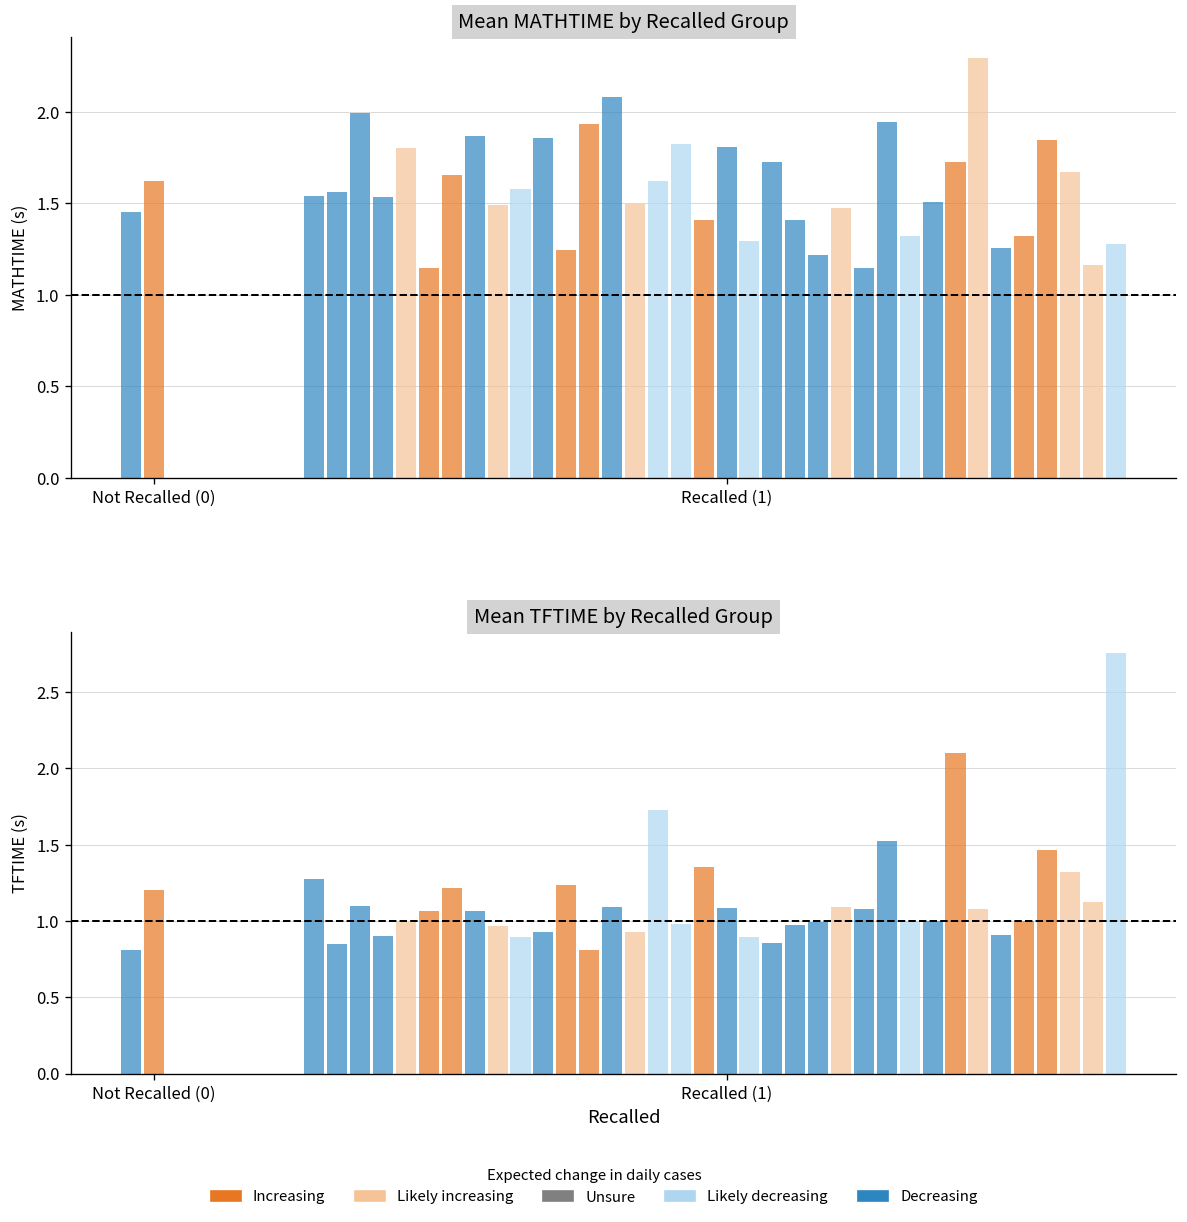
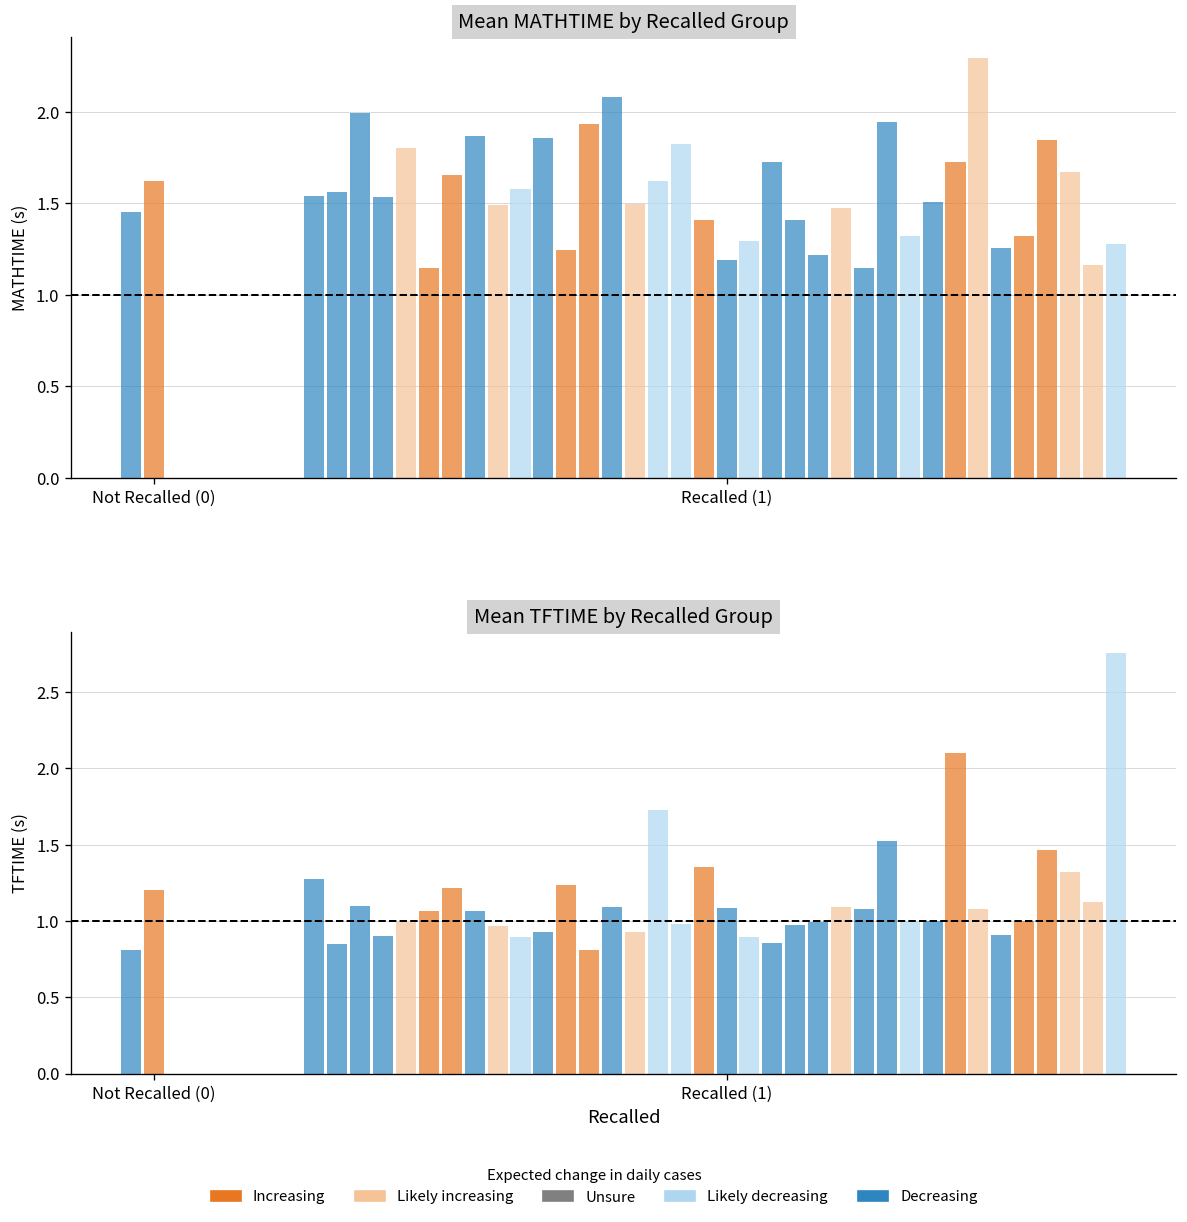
  {
    "Mean MATHTIME by Recalled Group": {
      "Not Recalled (0)": 1.62,
-     "Recalled (1)": 1.81
+     "Recalled (1)": 1.19
    },
    "Mean TFTIME by Recalled Group": {
      "Not Recalled (0)": 1.21,
      "Recalled (1)": 1.08
    }
  }
